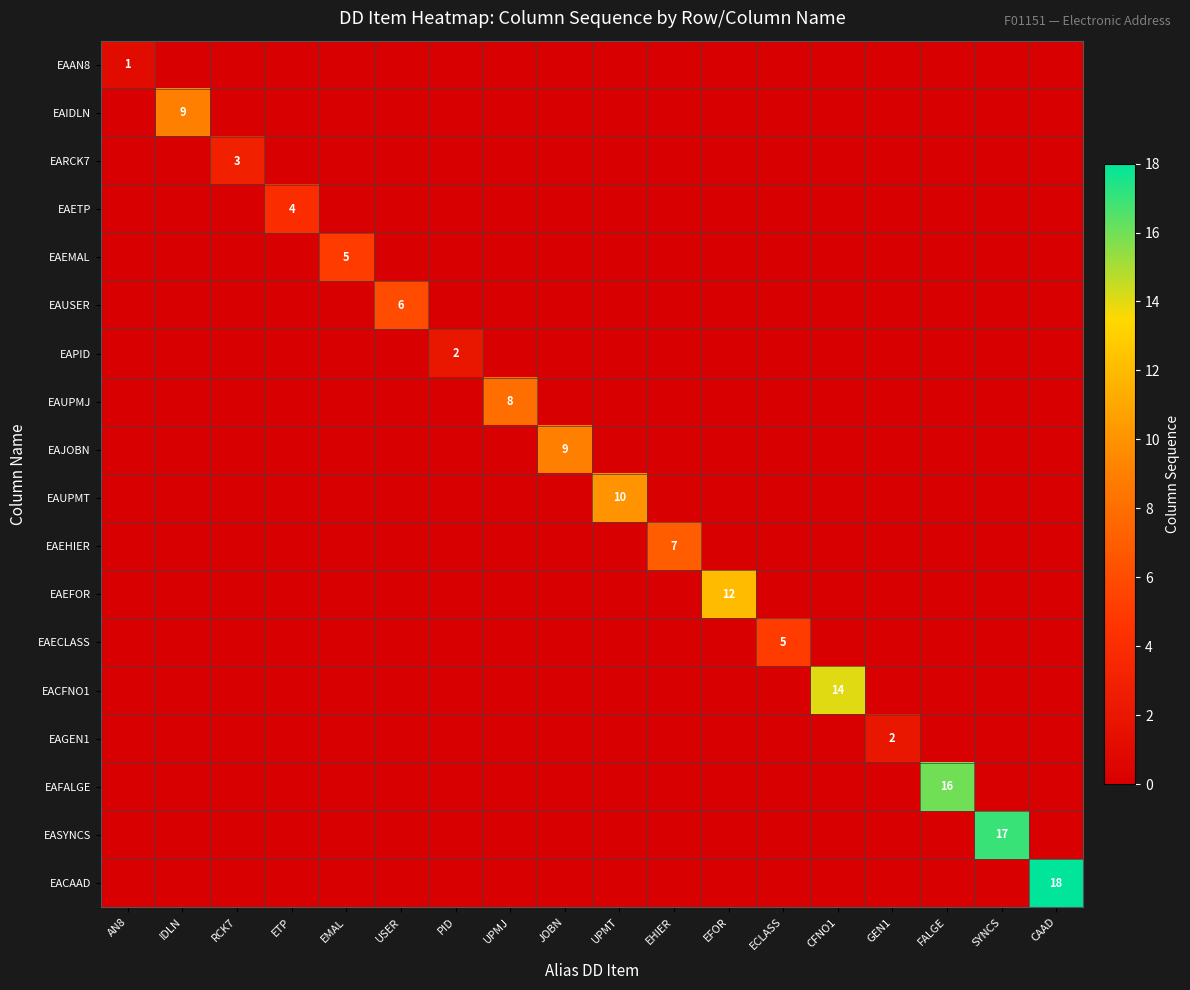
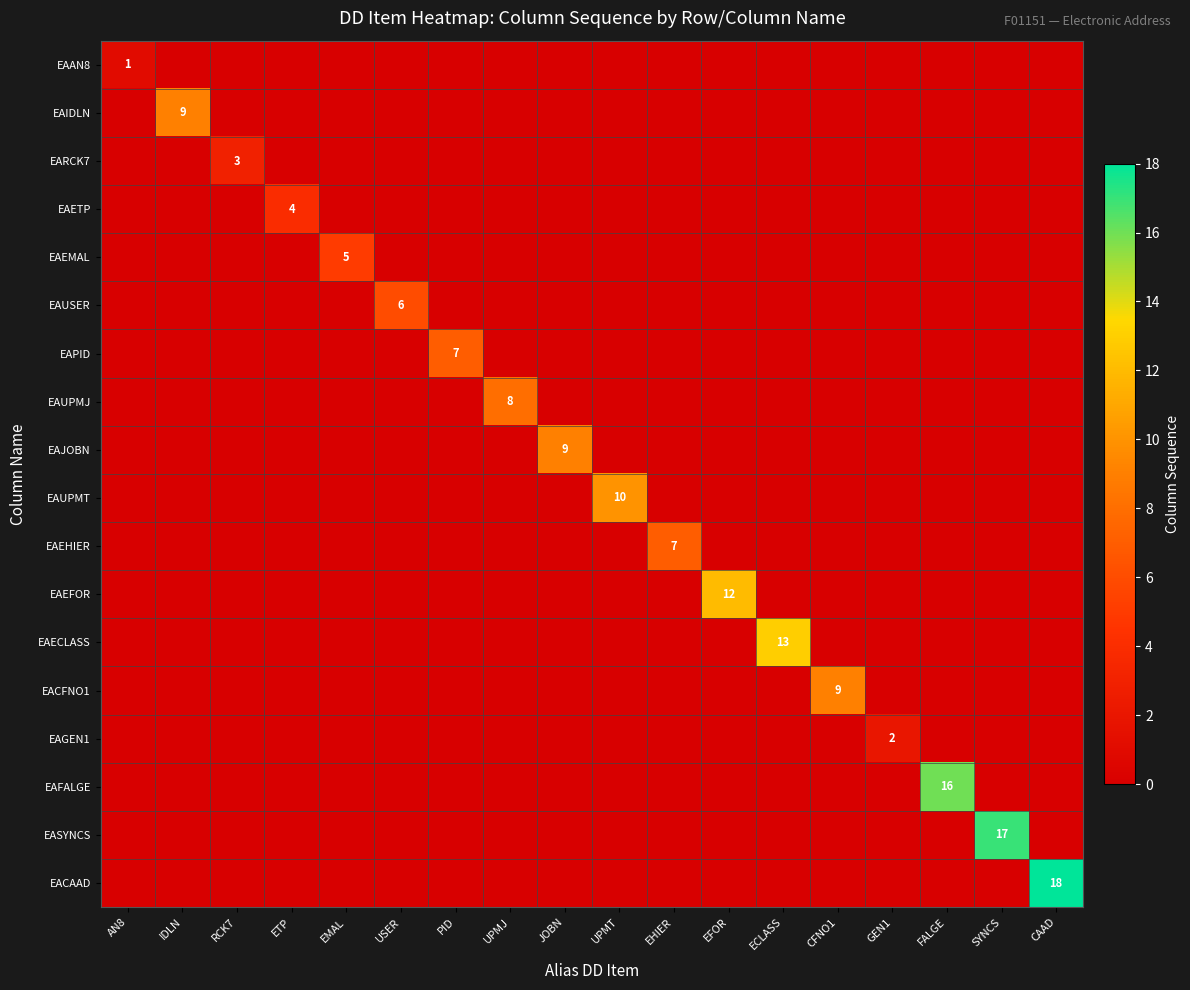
  {
    "EAAN8": {
      "AN8": 1
    },
    "EAIDLN": {
      "IDLN": 9
    },
    "EARCK7": {
      "RCK7": 3
    },
    "EAETP": {
      "ETP": 4
    },
    "EAEMAL": {
      "EMAL": 5
    },
    "EAUSER": {
      "USER": 6
    },
    "EAPID": {
-     "PID": 2
+     "PID": 7
    },
    "EAUPMJ": {
      "UPMJ": 8
    },
    "EAJOBN": {
      "JOBN": 9
    },
    "EAUPMT": {
      "UPMT": 10
    },
    "EAEHIER": {
      "EHIER": 7
    },
    "EAEFOR": {
      "EFOR": 12
    },
    "EAECLASS": {
-     "ECLASS": 5
+     "ECLASS": 13
    },
    "EACFNO1": {
-     "CFNO1": 14
+     "CFNO1": 9
    },
    "EAGEN1": {
      "GEN1": 2
    },
    "EAFALGE": {
      "FALGE": 16
    },
    "EASYNCS": {
      "SYNCS": 17
    },
    "EACAAD": {
      "CAAD": 18
    }
  }
